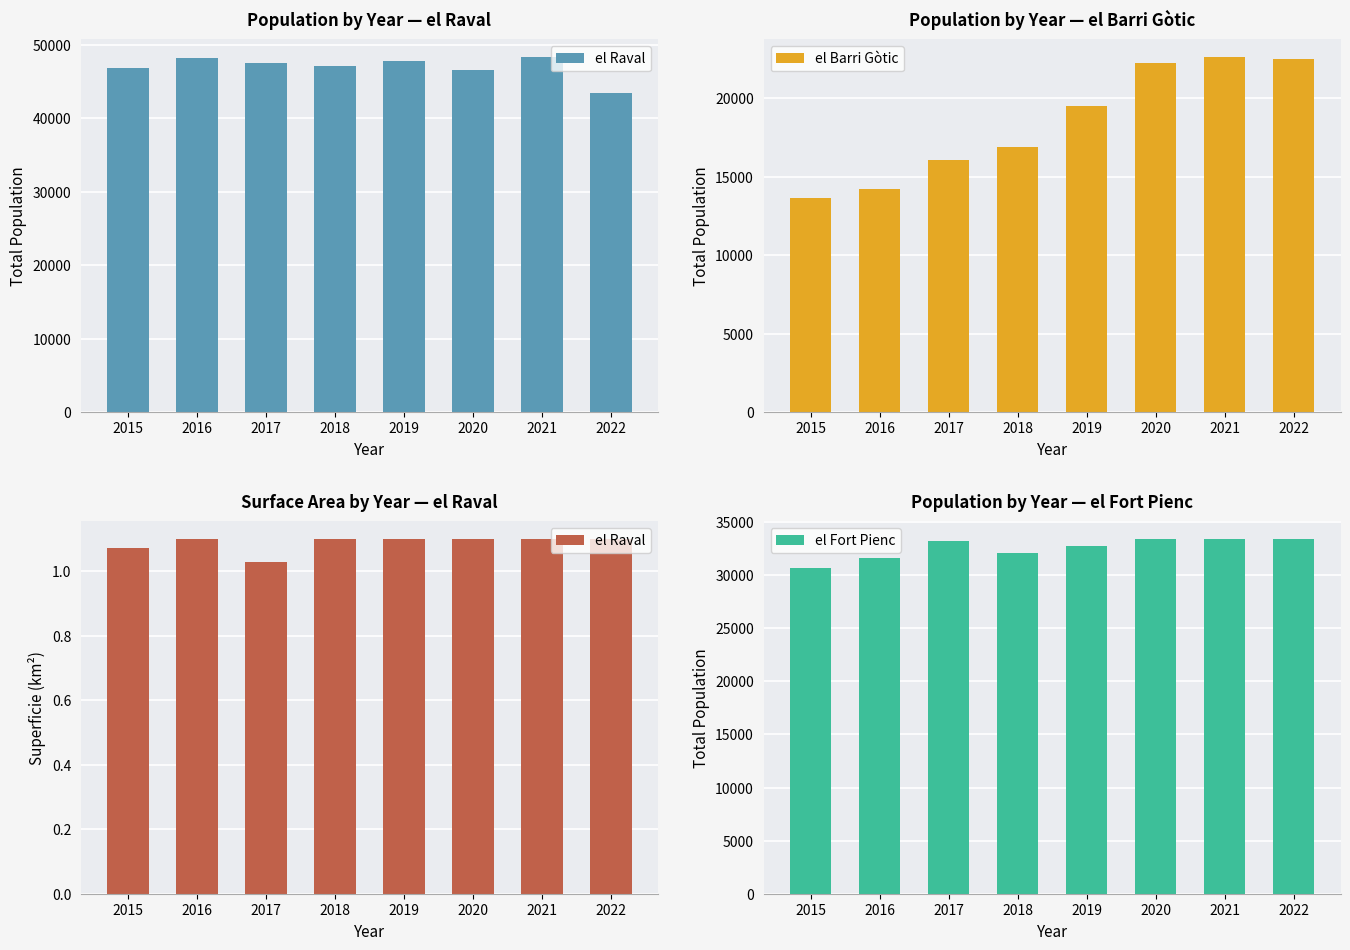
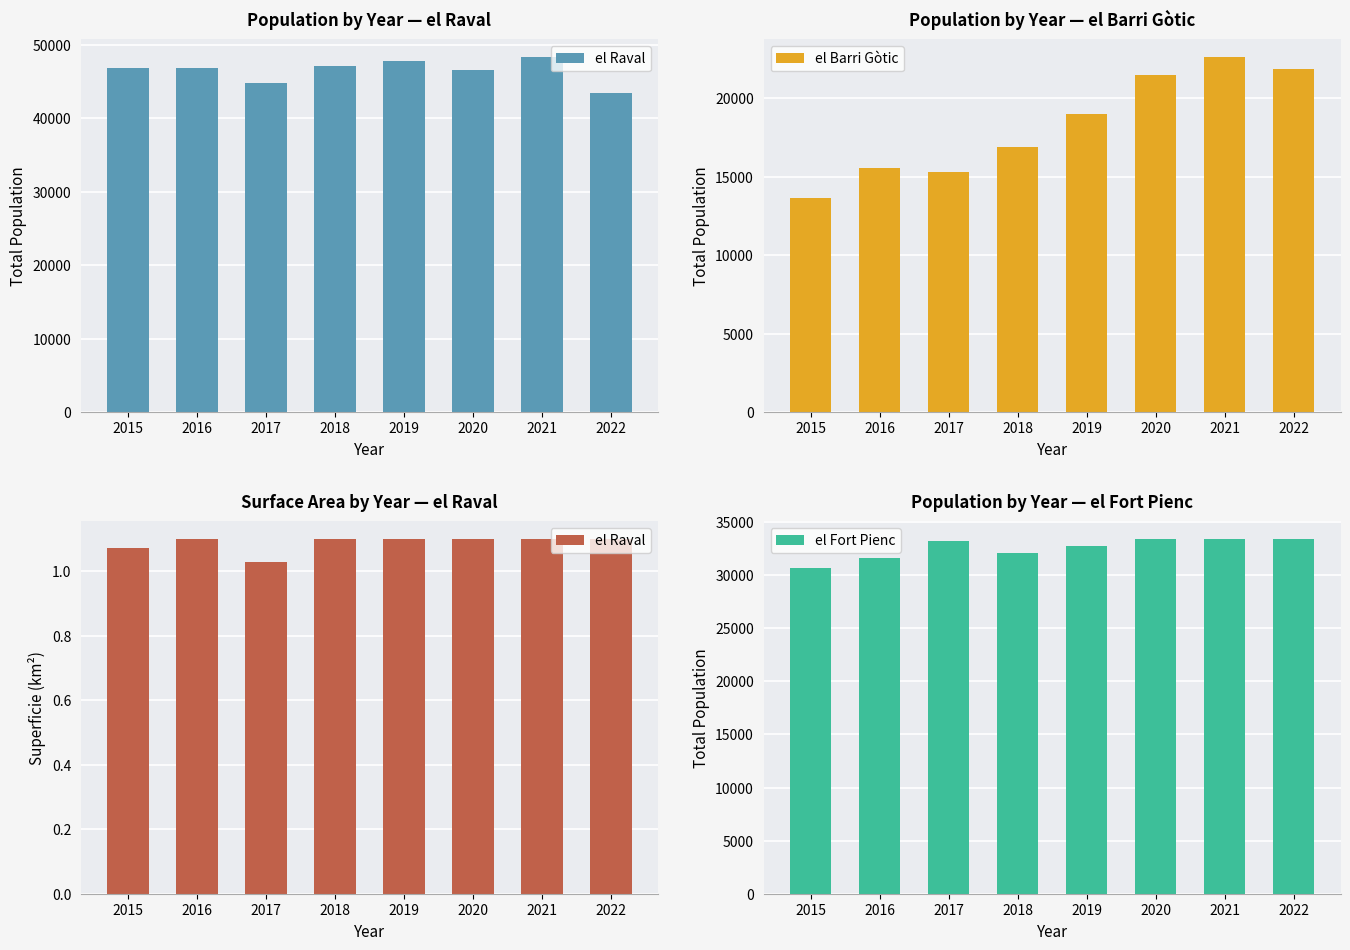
  {
    "Population by Year — el Raval": {
      "2015": 47000,
-     "2016": 48000,
-     "2017": 48000,
+     "2016": 47000,
+     "2017": 45000,
      "2018": 47000,
      "2019": 48000,
      "2020": 47000,
      "2021": 48000,
      "2022": 43000
    },
    "Population by Year — el Barri Gòtic": {
      "2015": 13600,
-     "2016": 14200,
-     "2017": 16100,
+     "2016": 15600,
+     "2017": 15300,
      "2018": 16900,
-     "2019": 19500,
-     "2020": 22200,
+     "2019": 19000,
+     "2020": 21500,
      "2021": 22600,
-     "2022": 22500
+     "2022": 21900
    },
    "Surface Area by Year — el Raval": {
      "2015": 1.07,
      "2016": 1.10,
      "2017": 1.03,
      "2018": 1.10,
      "2019": 1.10,
      "2020": 1.10,
      "2021": 1.10
    },
    "Population by Year — el Fort Pienc": {
      "2015": 30700,
      "2016": 31600,
      "2017": 33200,
      "2018": 32100,
      "2019": 32700,
      "2020": 33400,
      "2021": 33400,
      "2022": 33400
    }
  }
